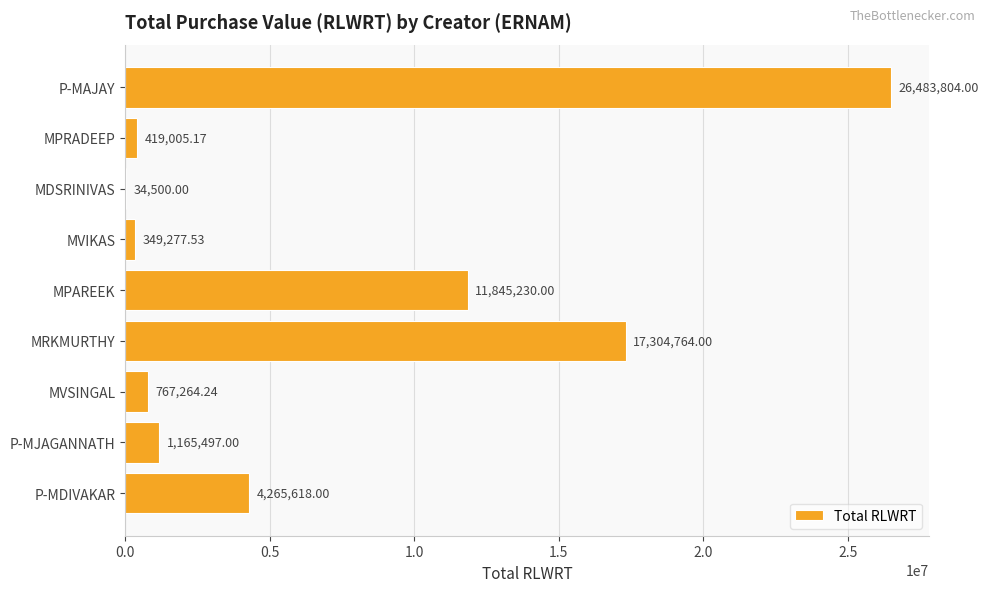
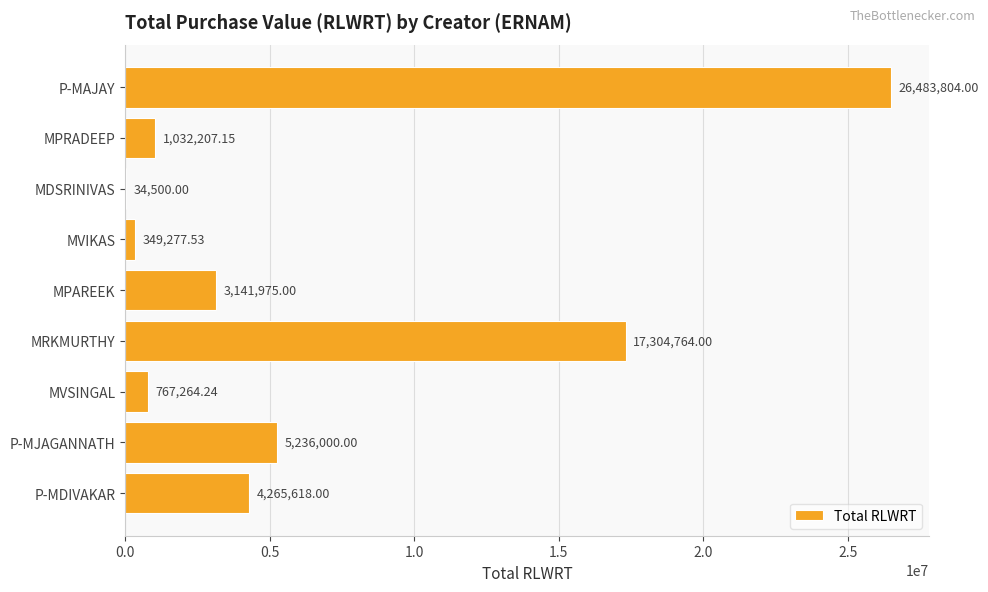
  {
    "P-MAJAY": "26,483,804.00",
-   "MPRADEEP": "419,005.17",
+   "MPRADEEP": "1,032,207.15",
    "MDSRINIVAS": "34,500.00",
    "MVIKAS": "349,277.53",
-   "MPAREEK": "11,845,230.00",
+   "MPAREEK": "3,141,975.00",
    "MRKMURTHY": "17,304,764.00",
    "MVSINGAL": "767,264.24",
-   "P-MJAGANNATH": "1,165,497.00",
+   "P-MJAGANNATH": "5,236,000.00",
    "P-MDIVAKAR": "4,265,618.00"
  }
